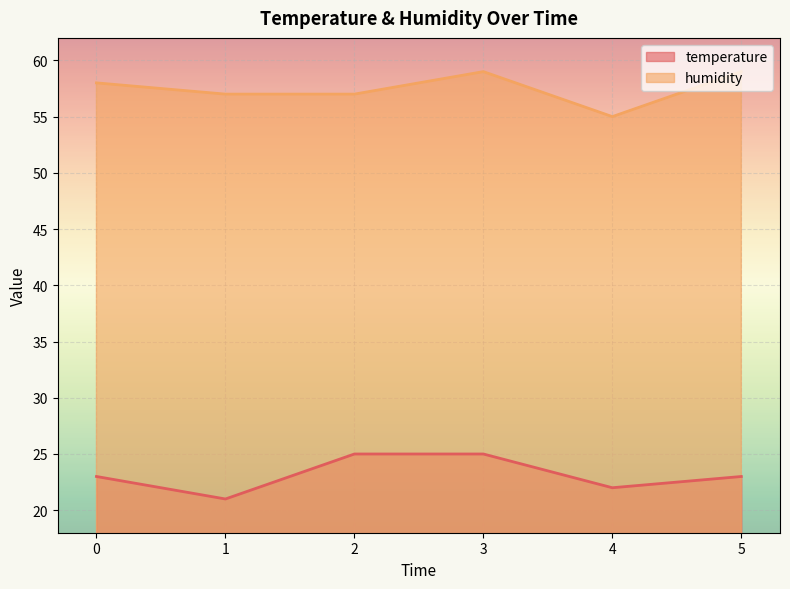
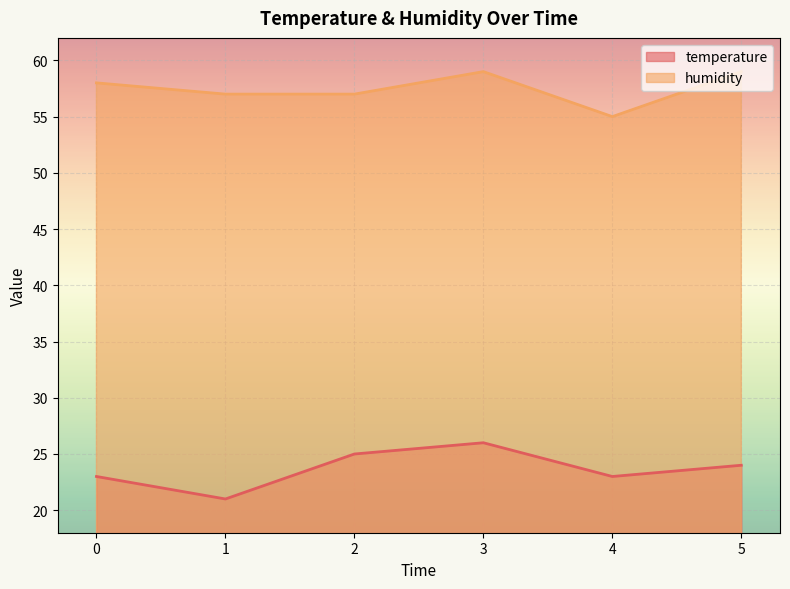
  {
    "temperature": {
      "0": 23,
      "1": 21,
      "2": 25,
-     "3": 25,
-     "4": 22,
-     "5": 23
+     "3": 26,
+     "4": 23,
+     "5": 24
    },
    "humidity": {
      "0": 58,
      "1": 57,
      "2": 57,
      "3": 59,
      "4": 55
    }
  }
